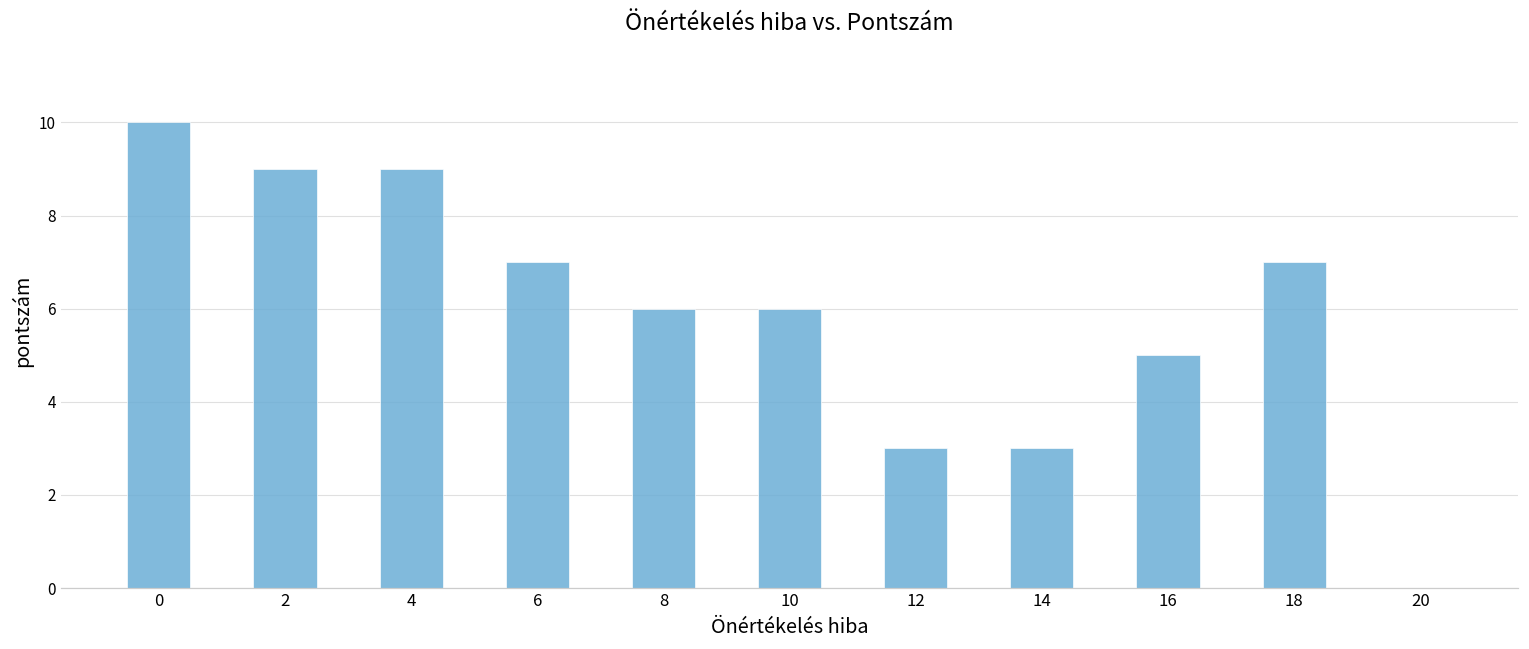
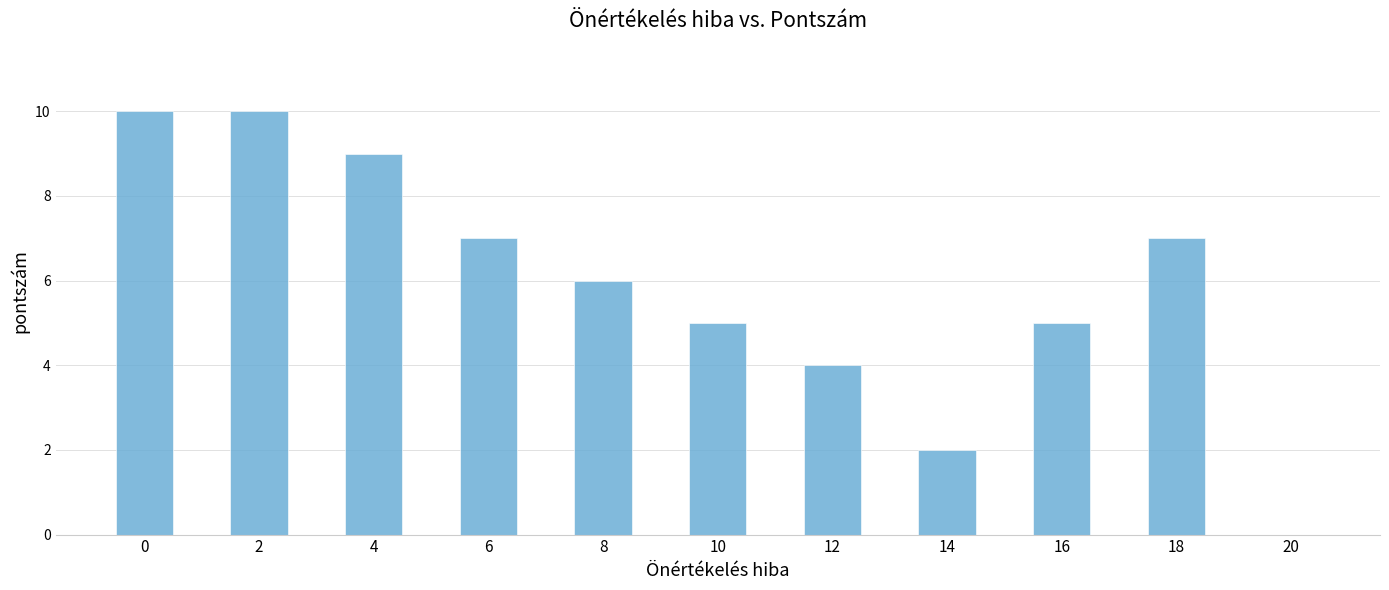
  {
    "0": 10,
-   "2": 9,
+   "2": 10,
    "4": 9,
    "6": 7,
    "8": 6,
-   "10": 6,
-   "12": 3,
-   "14": 3,
+   "10": 5,
+   "12": 4,
+   "14": 2,
    "16": 5,
    "18": 7,
    "20": 0
  }
